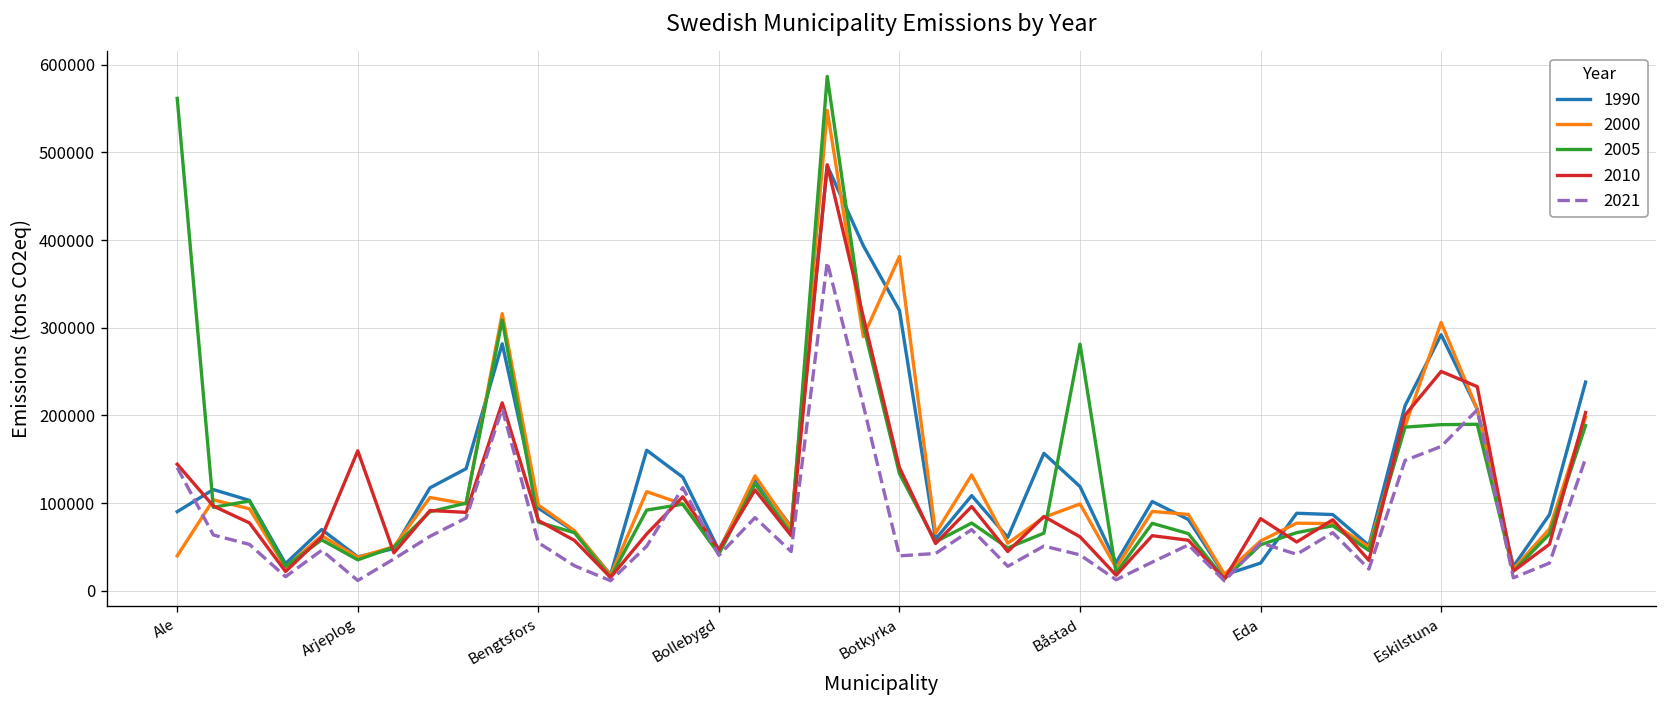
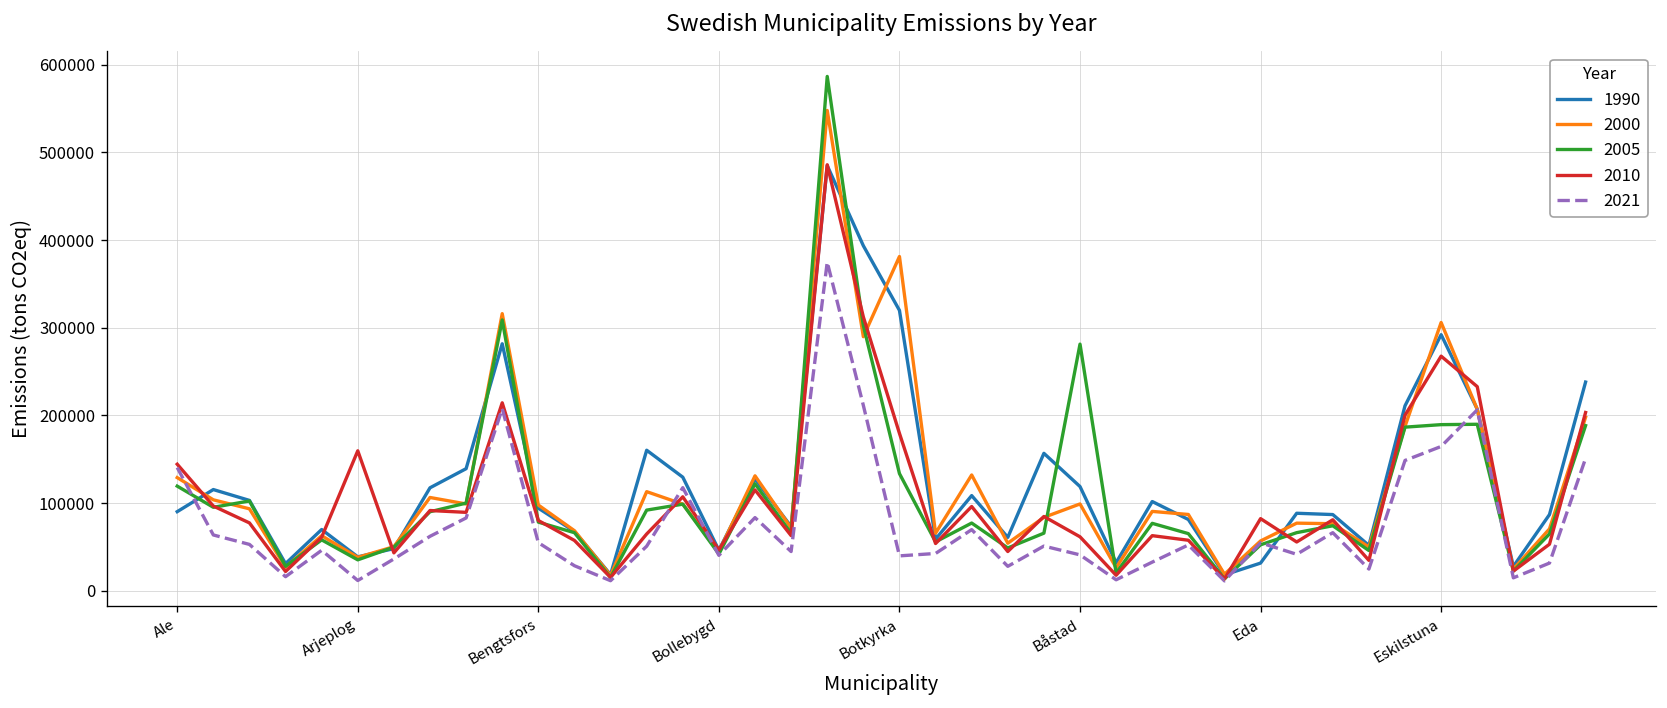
  {
    "1990": {
      "Ale": 90000,
      "Bengtsfors": 90000,
      "Botkyrka": 320000,
      "Båstad": 120000,
      "Eda": 30000,
      "Eskilstuna": 290000
    },
    "2000": {
-     "Ale": 40000,
+     "Ale": 130000,
      "Bengtsfors": 100000,
      "Botkyrka": 380000,
      "Båstad": 100000,
      "Eskilstuna": 310000
    },
    "2005": {
-     "Ale": 560000,
+     "Ale": 120000,
      "Botkyrka": 130000,
      "Båstad": 280000,
      "Eskilstuna": 190000
    },
    "2010": {
      "Ale": 140000,
      "Arjeplog": 160000,
-     "Botkyrka": 140000,
+     "Botkyrka": 180000,
      "Båstad": 60000,
      "Eda": 80000,
-     "Eskilstuna": 250000
+     "Eskilstuna": 270000
    },
    "2021": {
      "Ale": 140000,
      "Arjeplog": 10000,
      "Bengtsfors": 50000,
      "Botkyrka": 40000,
      "Båstad": 40000,
      "Eskilstuna": 160000
    }
  }
